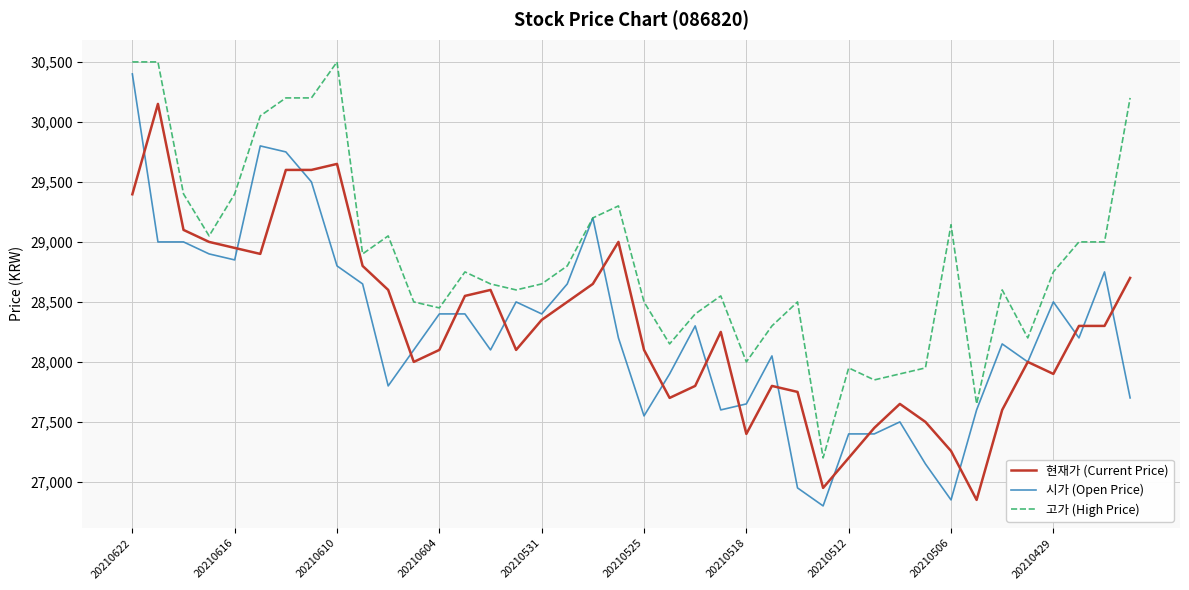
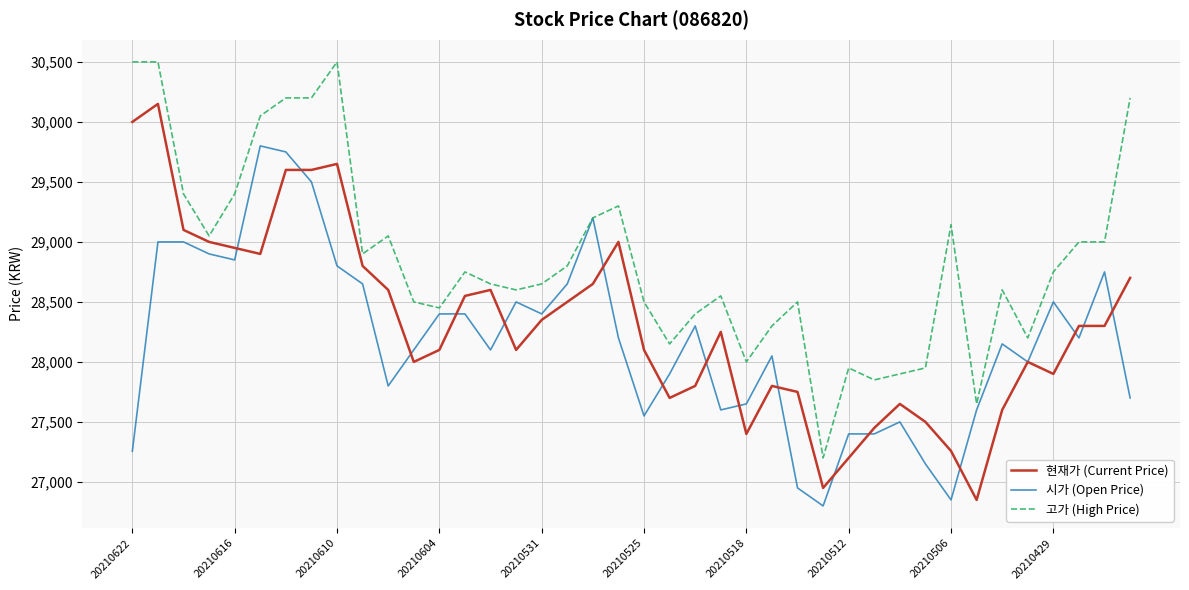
  {
    "현재가 (Current Price)": {
-     "20210622": "29,400",
+     "20210622": "30,000",
      "20210616": "28,950",
      "20210610": "29,650",
      "20210604": "28,100",
      "20210531": "28,350",
      "20210525": "28,100",
      "20210518": "27,400",
      "20210512": "27,200",
      "20210506": "27,260",
      "20210429": "27,900"
    },
    "시가 (Open Price)": {
-     "20210622": "30,400",
+     "20210622": "27,260",
      "20210616": "28,850",
      "20210610": "28,800",
      "20210604": "28,400",
      "20210531": "28,400",
      "20210525": "27,550",
      "20210518": "27,650",
      "20210512": "27,400",
      "20210506": "26,850",
      "20210429": "28,500"
    },
    "고가 (High Price)": {
      "20210622": "30,500",
      "20210616": "29,400",
      "20210610": "30,500",
      "20210604": "28,450",
      "20210531": "28,650",
      "20210525": "28,500",
      "20210518": "28,000",
      "20210512": "27,950",
      "20210506": "29,140",
      "20210429": "28,750"
    }
  }
